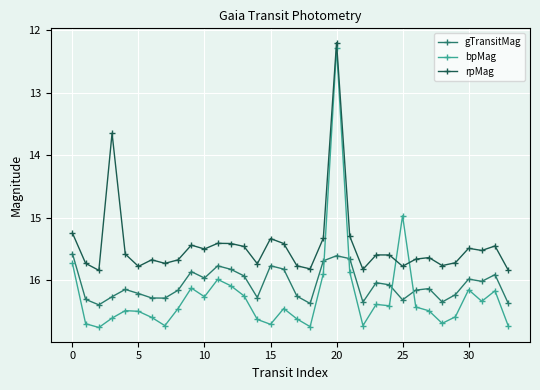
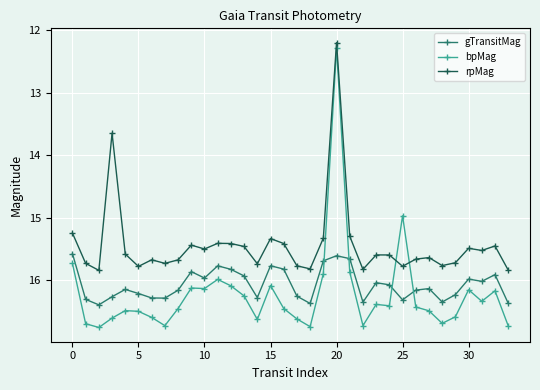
  {
    "bpMag": {
      "0": 15.7,
      "5": 16.5,
-     "10": 16.3,
-     "15": 16.7,
+     "10": 16.1,
+     "15": 16.1,
      "20": 12.3,
      "25": 15.0,
      "30": 16.1
    }
  }
